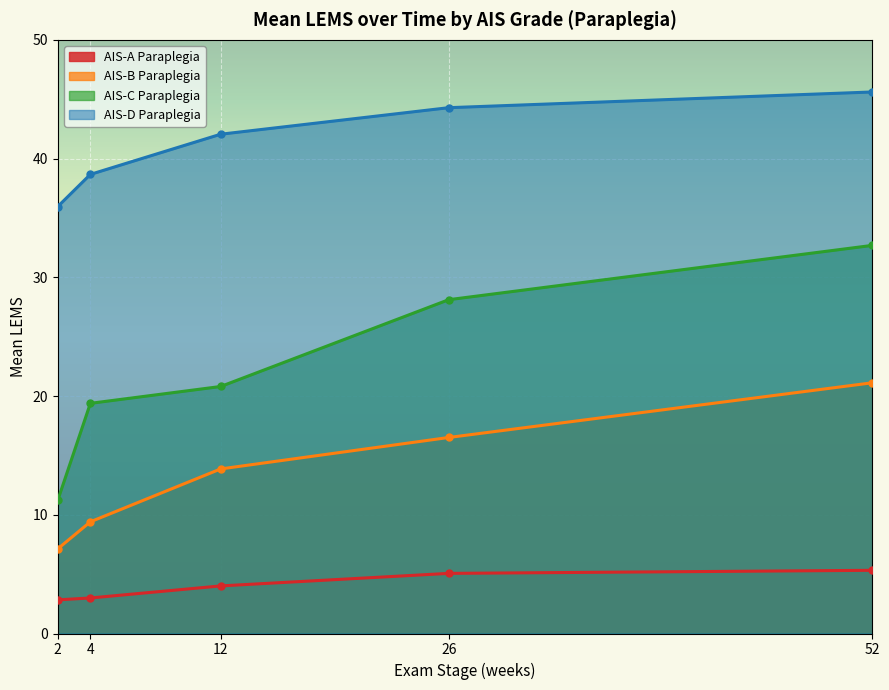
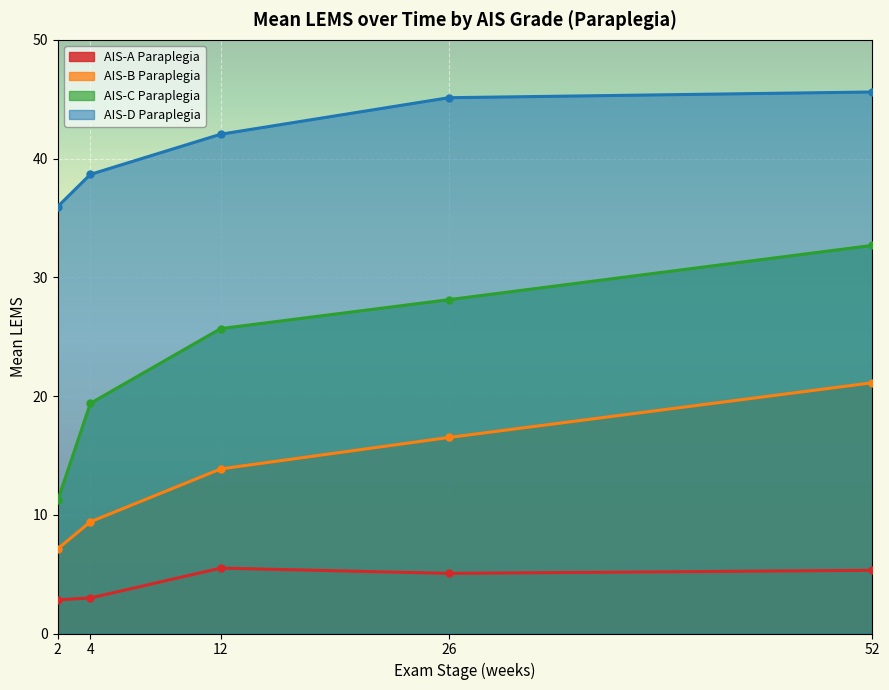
  {
    "AIS-A Paraplegia": {
      "2": 2.8,
      "4": 3.0,
-     "12": 4.0,
+     "12": 5.5,
      "26": 5.1,
      "52": 5.3
    },
    "AIS-B Paraplegia": {
      "2": 7.1,
      "4": 9.4,
      "12": 13.9,
      "26": 16.5,
      "52": 21.1
    },
    "AIS-C Paraplegia": {
      "2": 11.2,
      "4": 19.4,
-     "12": 20.8,
+     "12": 25.7,
      "26": 28.1,
      "52": 32.7
    },
    "AIS-D Paraplegia": {
      "2": 36.0,
      "4": 38.7,
      "12": 42.1,
-     "26": 44.3,
+     "26": 45.1,
      "52": 45.6
    }
  }
